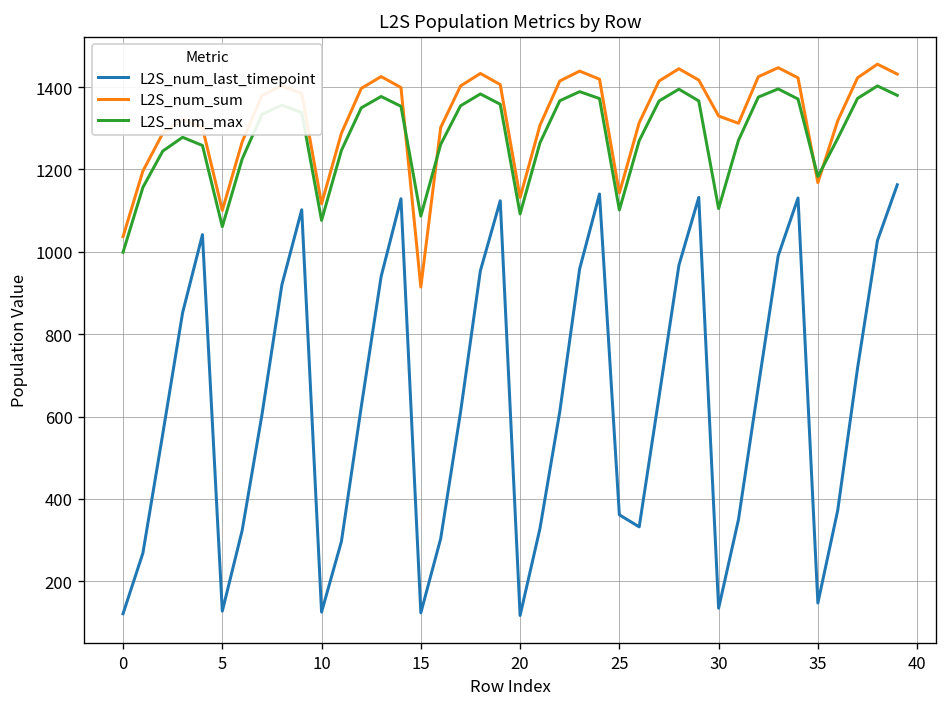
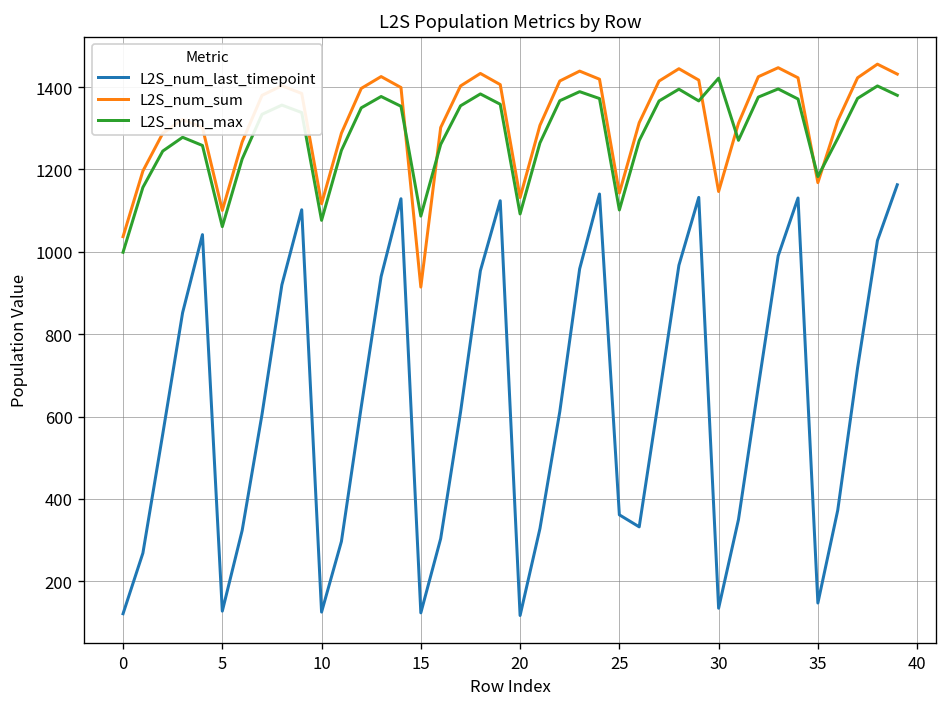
  {
    "L2S_num_last_timepoint": {
      "0": 120,
      "5": 130,
      "10": 130,
      "15": 120,
      "20": 120,
      "25": 360,
      "30": 130,
      "35": 150
    },
    "L2S_num_sum": {
      "0": 1040,
      "5": 1100,
      "10": 1120,
      "15": 910,
      "20": 1130,
      "25": 1140,
-     "30": 1330,
+     "30": 1150,
      "35": 1170
    },
    "L2S_num_max": {
      "0": 1000,
      "5": 1060,
      "10": 1080,
      "15": 1090,
      "20": 1090,
      "25": 1100,
-     "30": 1110,
+     "30": 1420,
      "35": 1180
    }
  }
